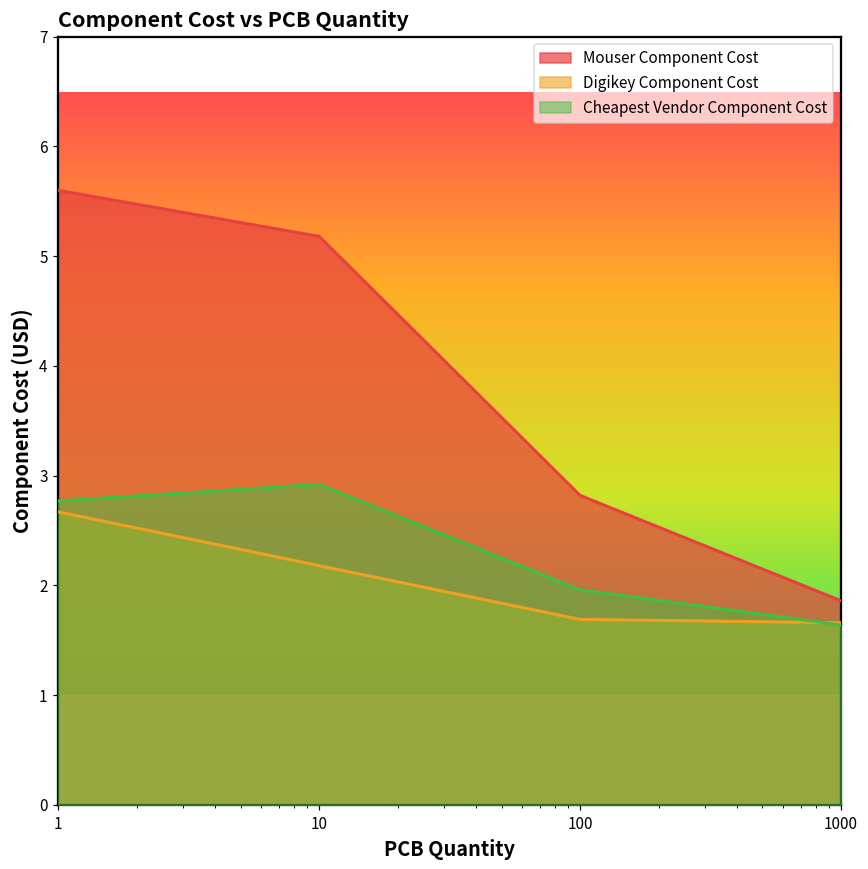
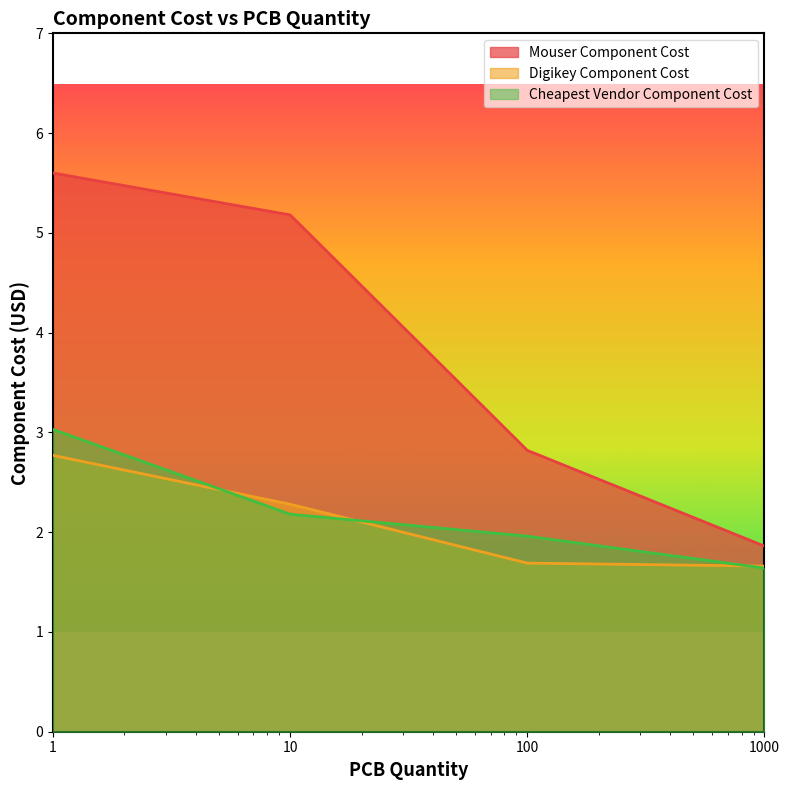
  {
    "Mouser Component Cost": {
      "1": 5.6,
      "10": 5.2,
      "100": 2.8,
      "1000": 1.9
    },
    "Digikey Component Cost": {
-     "1": 2.7,
-     "10": 2.2,
+     "1": 2.8,
+     "10": 2.3,
      "100": 1.7
    },
    "Cheapest Vendor Component Cost": {
-     "1": 2.8,
-     "10": 2.9,
+     "1": 3.0,
+     "10": 2.2,
      "100": 2.0
    }
  }
